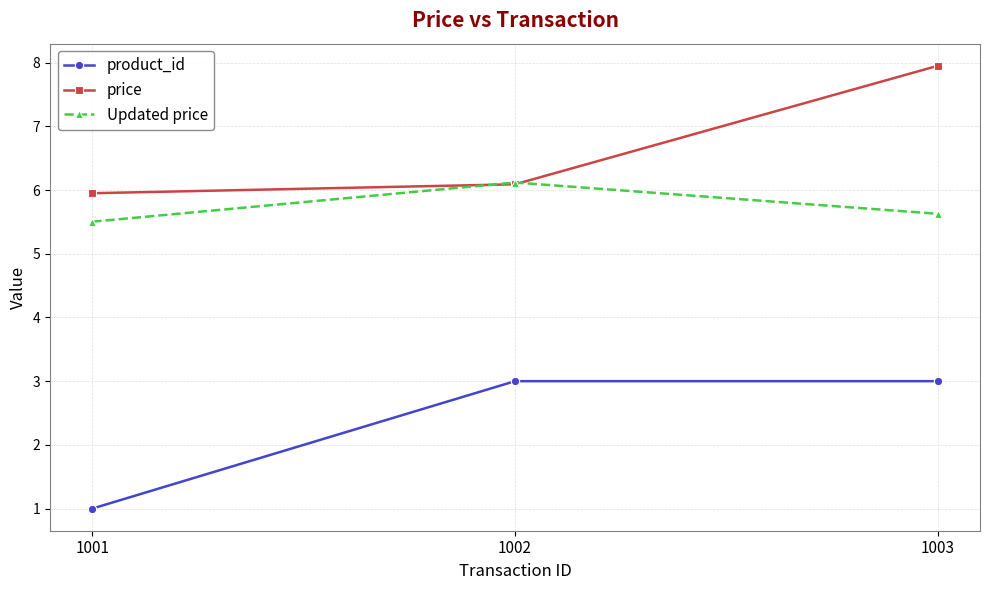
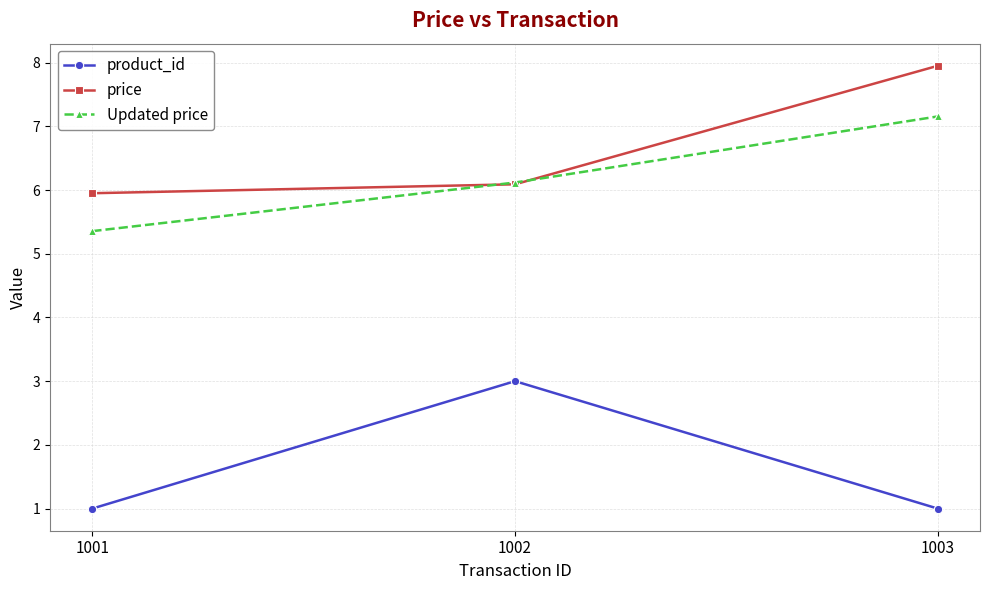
  {
    "product_id": {
      "1001": 1,
      "1002": 3,
-     "1003": 3
+     "1003": 1
    },
    "price": {
      "1001": 6.0,
      "1003": 8.0
    },
    "Updated price": {
-     "1001": 5.5,
-     "1003": 5.6
+     "1001": 5.4,
+     "1003": 7.2
    }
  }
